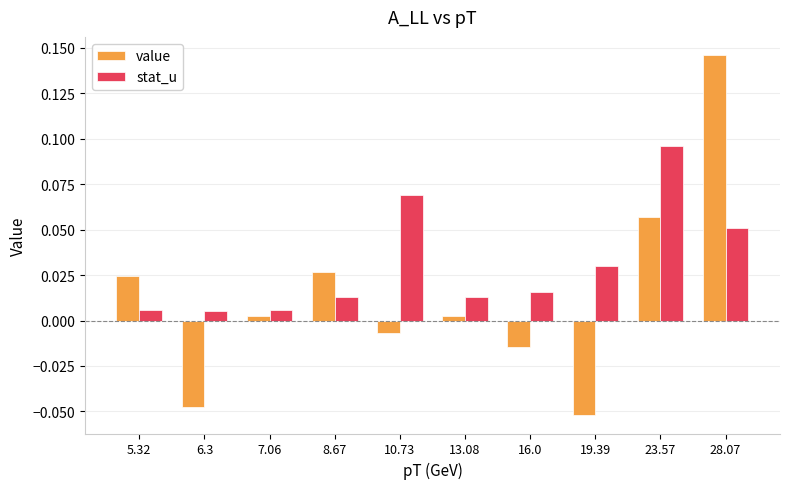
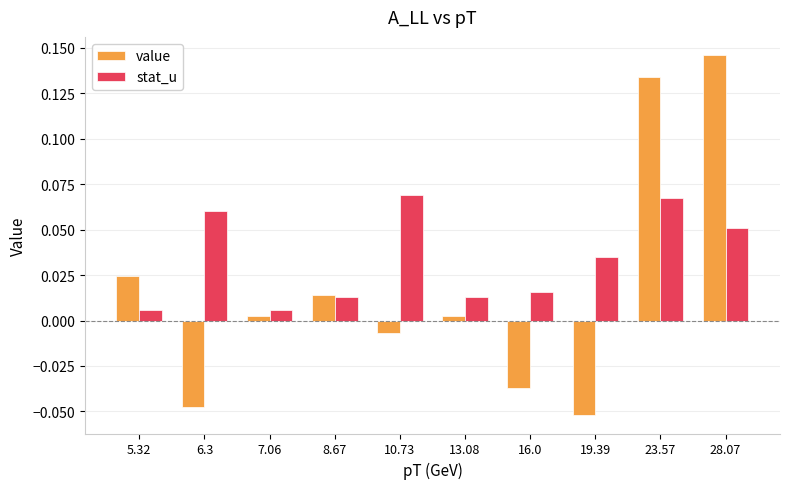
  {
    "value": {
      "5.32": 0.025,
      "6.3": -0.047,
      "7.06": 0.002,
-     "8.67": 0.026,
+     "8.67": 0.014,
      "10.73": -0.007,
      "13.08": 0.003,
-     "16.0": -0.015,
+     "16.0": -0.037,
      "19.39": -0.052,
-     "23.57": 0.057,
+     "23.57": 0.134,
      "28.07": 0.146
    },
    "stat_u": {
      "5.32": 0.006,
-     "6.3": 0.005,
+     "6.3": 0.060,
      "7.06": 0.006,
      "8.67": 0.013,
      "10.73": 0.069,
      "13.08": 0.013,
      "16.0": 0.016,
-     "19.39": 0.030,
-     "23.57": 0.096,
+     "19.39": 0.035,
+     "23.57": 0.067,
      "28.07": 0.051
    }
  }
